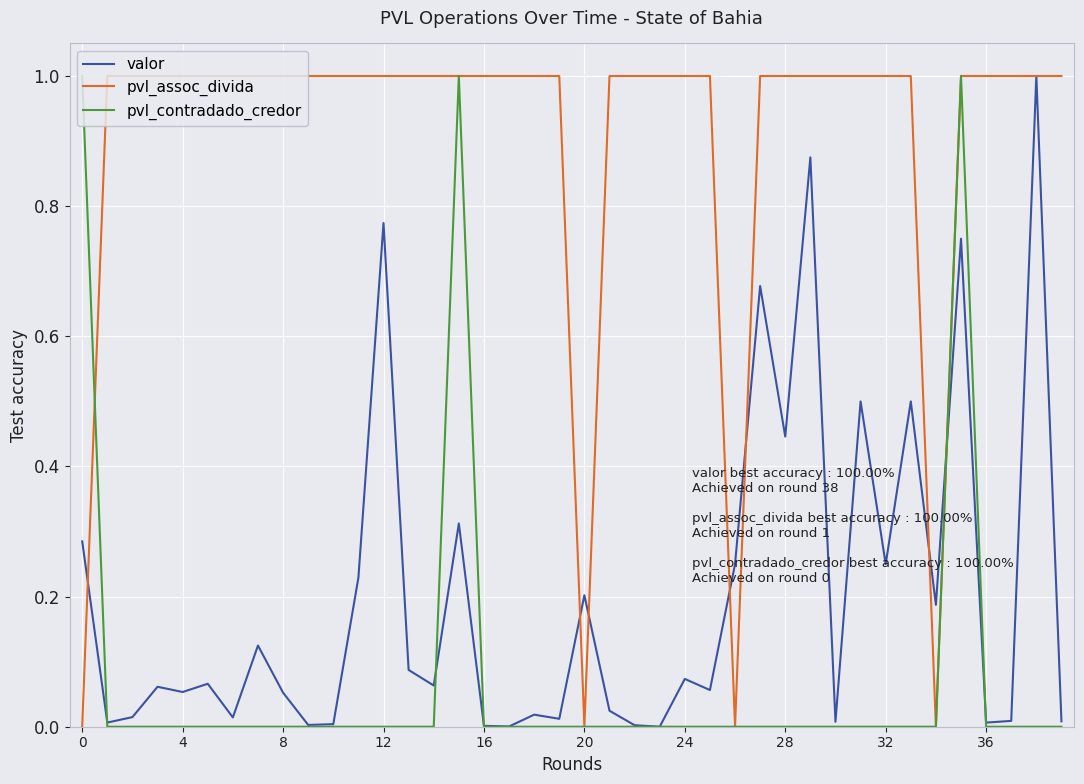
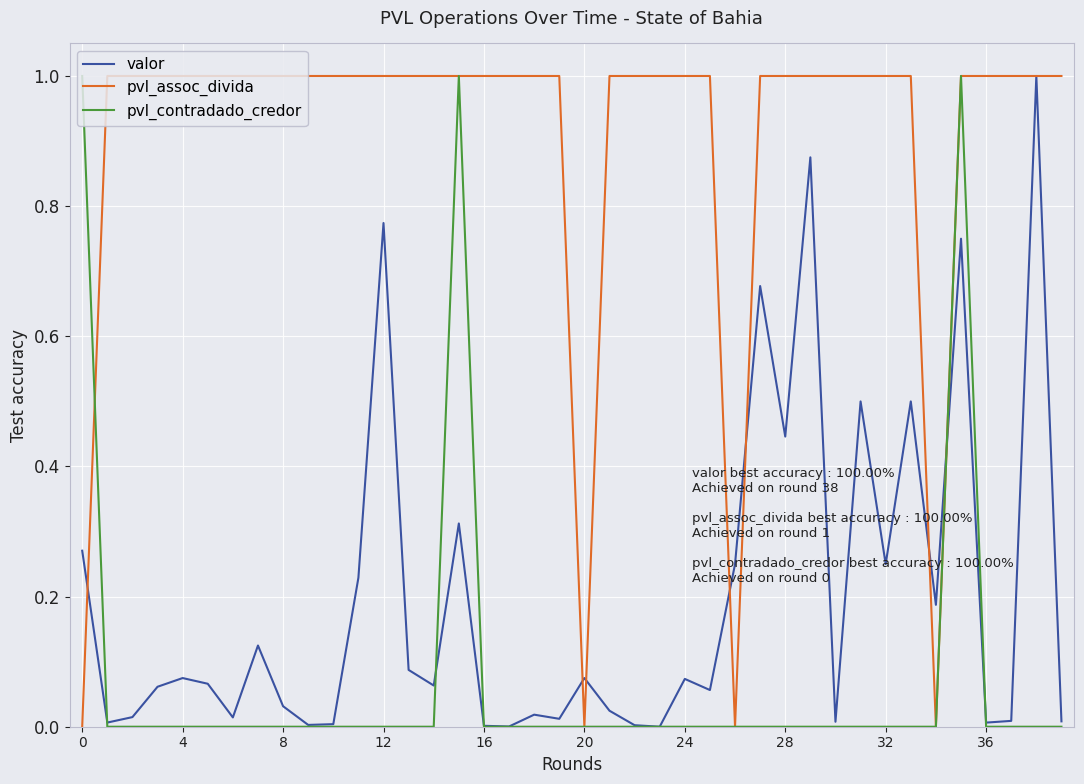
  {
    "valor": {
-     "0": 0.28,
-     "4": 0.05,
-     "8": 0.05,
+     "0": 0.27,
+     "4": 0.07,
+     "8": 0.03,
      "12": 0.77,
-     "20": 0.20,
+     "20": 0.07,
      "24": 0.07,
      "28": 0.45,
      "36": 0.01
    },
    "pvl_assoc_divida": {
      "0": 0.00,
      "12": 1.00,
      "16": 1.00,
      "24": 1.00,
      "28": 1.00,
      "32": 1.00,
      "36": 1.00
    },
    "pvl_contradado_credor": {
      "4": 0.00,
      "8": 0.00,
      "12": 0.00,
      "24": 0.00,
      "28": 0.00,
      "32": 0.00,
      "36": 0.00
    }
  }
